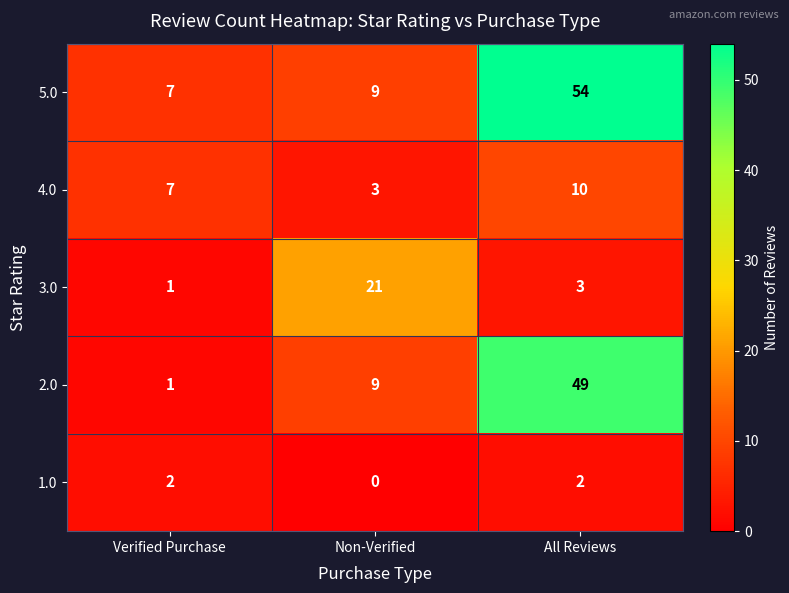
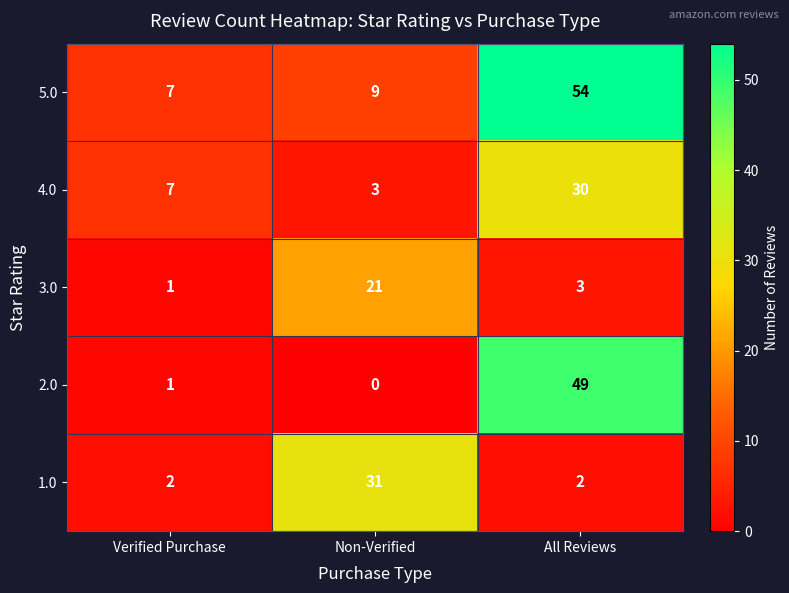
  {
    "5.0": {
      "Verified Purchase": 7,
      "Non-Verified": 9,
      "All Reviews": 54
    },
    "4.0": {
      "Verified Purchase": 7,
      "Non-Verified": 3,
-     "All Reviews": 10
+     "All Reviews": 30
    },
    "3.0": {
      "Verified Purchase": 1,
      "Non-Verified": 21,
      "All Reviews": 3
    },
    "2.0": {
      "Verified Purchase": 1,
-     "Non-Verified": 9,
+     "Non-Verified": 0,
      "All Reviews": 49
    },
    "1.0": {
      "Verified Purchase": 2,
-     "Non-Verified": 0,
+     "Non-Verified": 31,
      "All Reviews": 2
    }
  }
